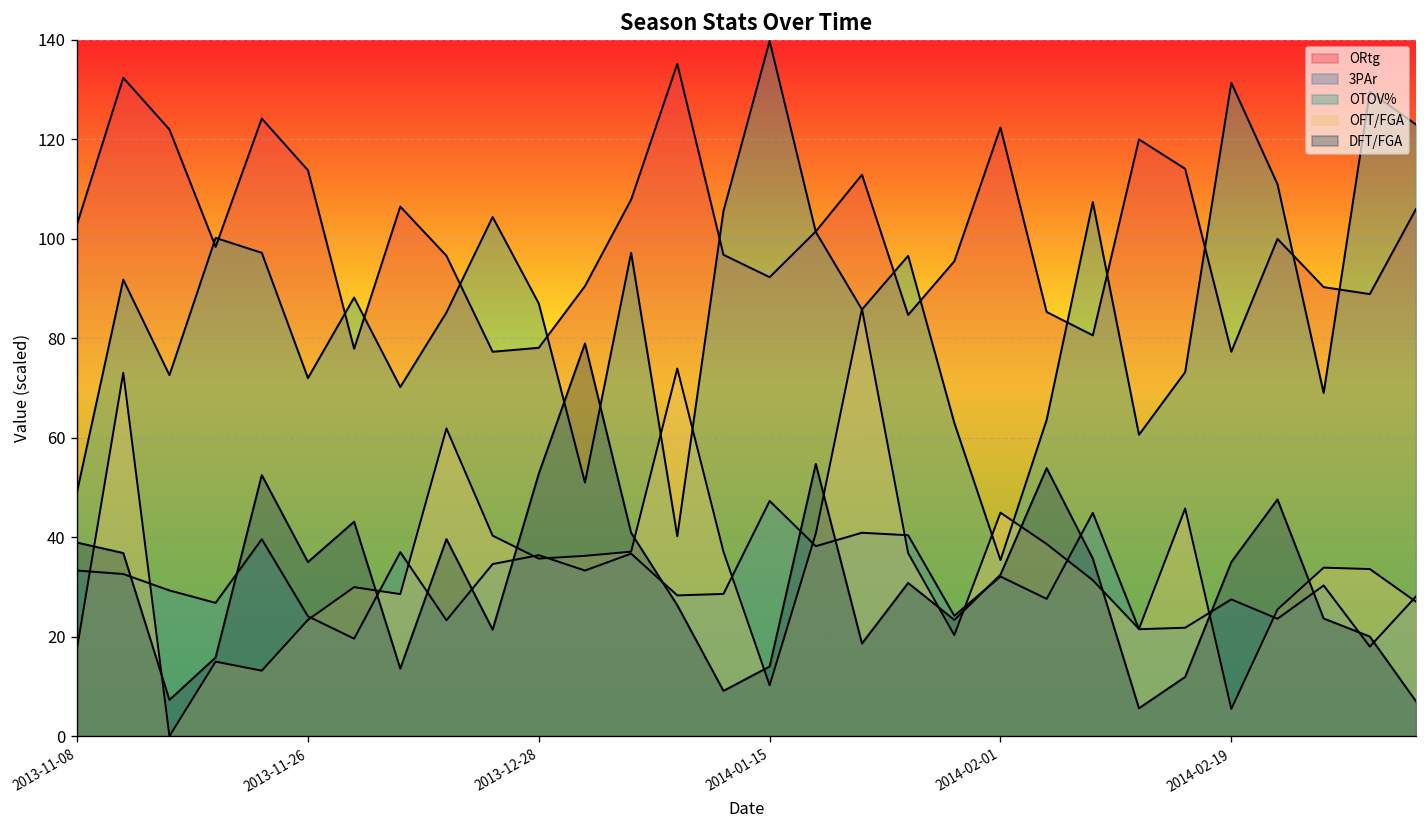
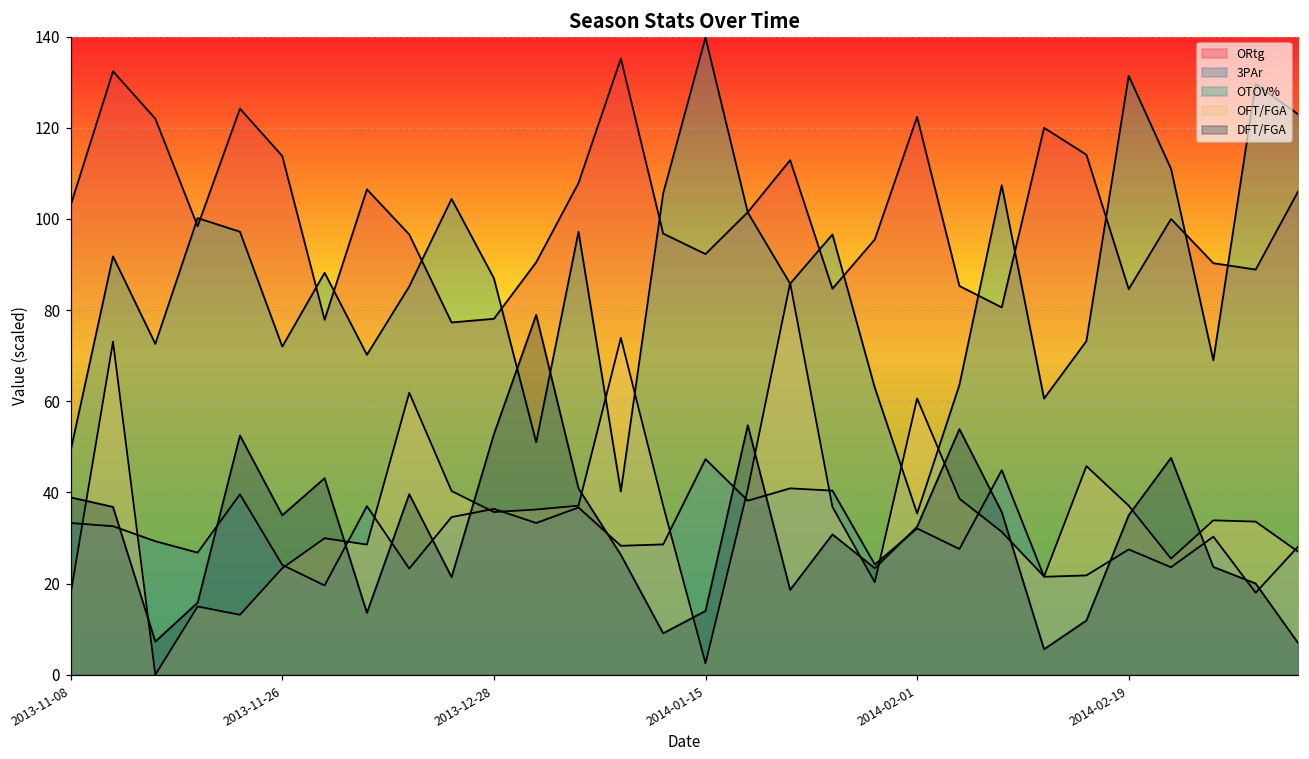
  {
    "ORtg": {
      "2013-11-08": 103,
      "2013-11-26": 114,
      "2013-12-28": 78,
      "2014-01-15": 92,
      "2014-02-01": 122,
-     "2014-02-19": 77
+     "2014-02-19": 85
    },
    "OFT/FGA": {
      "2013-11-08": 18,
      "2013-11-26": 23,
      "2013-12-28": 36,
-     "2014-01-15": 10,
-     "2014-02-01": 45,
-     "2014-02-19": 5
+     "2014-01-15": 3,
+     "2014-02-01": 61,
+     "2014-02-19": 37
    }
  }
